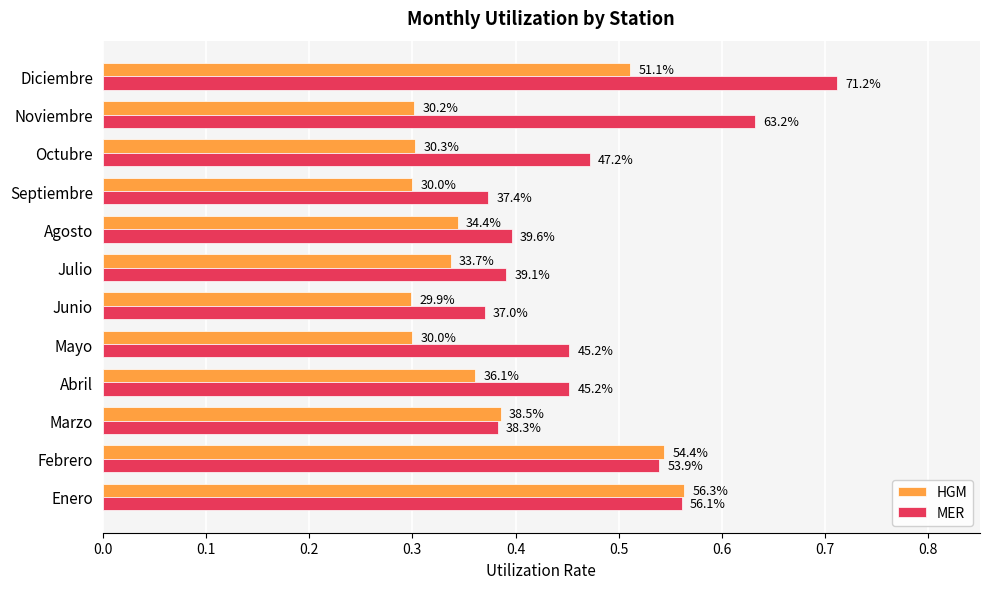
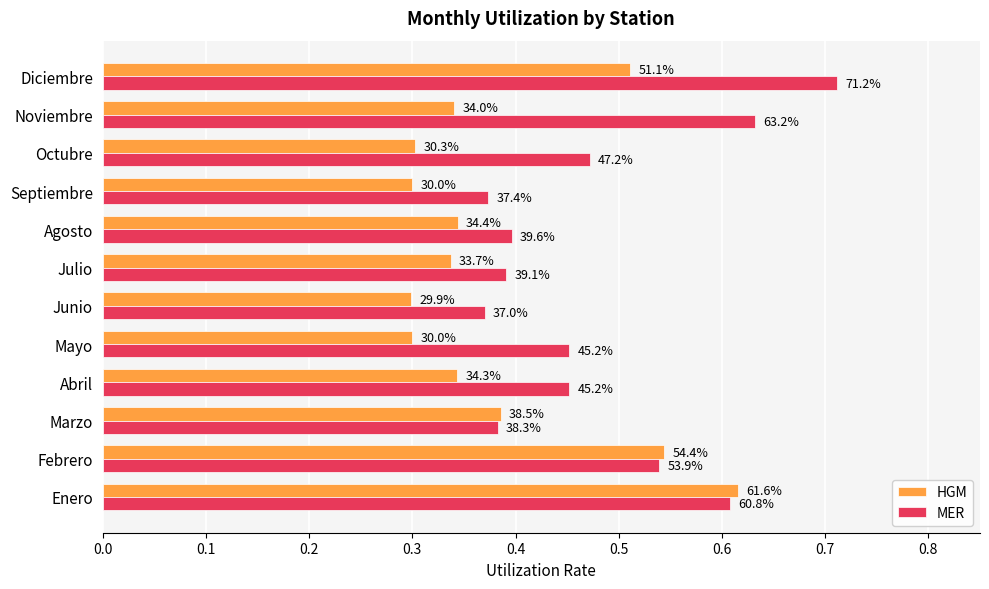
  {
    "HGM": {
      "Diciembre": "51.1%",
-     "Noviembre": "30.2%",
+     "Noviembre": "34.0%",
      "Octubre": "30.3%",
      "Septiembre": "30.0%",
      "Agosto": "34.4%",
      "Julio": "33.7%",
      "Junio": "29.9%",
      "Mayo": "30.0%",
-     "Abril": "36.1%",
+     "Abril": "34.3%",
      "Marzo": "38.5%",
      "Febrero": "54.4%",
-     "Enero": "56.3%"
+     "Enero": "61.6%"
    },
    "MER": {
      "Diciembre": "71.2%",
      "Noviembre": "63.2%",
      "Octubre": "47.2%",
      "Septiembre": "37.4%",
      "Agosto": "39.6%",
      "Julio": "39.1%",
      "Junio": "37.0%",
      "Mayo": "45.2%",
      "Abril": "45.2%",
      "Marzo": "38.3%",
      "Febrero": "53.9%",
-     "Enero": "56.1%"
+     "Enero": "60.8%"
    }
  }
